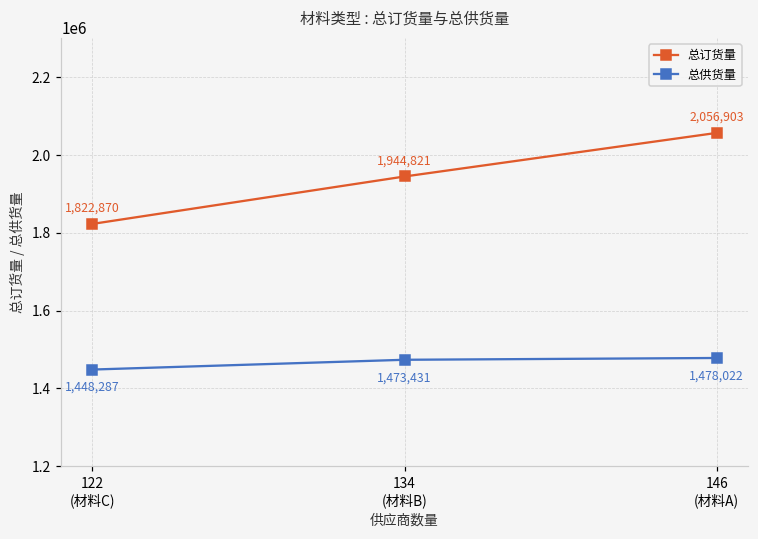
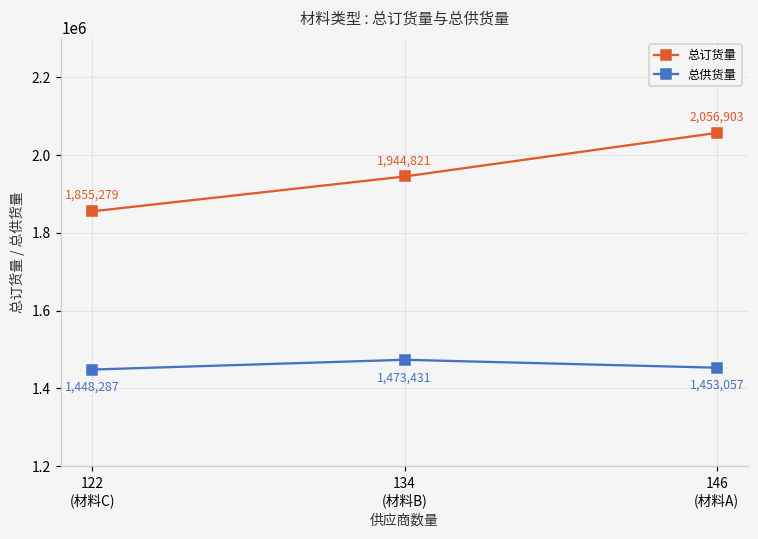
  {
    "总订货量": {
-     "122 (材料C)": "1,822,870",
+     "122 (材料C)": "1,855,279",
      "134 (材料B)": "1,944,821",
      "146 (材料A)": "2,056,903"
    },
    "总供货量": {
      "122 (材料C)": "1,448,287",
      "134 (材料B)": "1,473,431",
-     "146 (材料A)": "1,478,022"
+     "146 (材料A)": "1,453,057"
    }
  }
